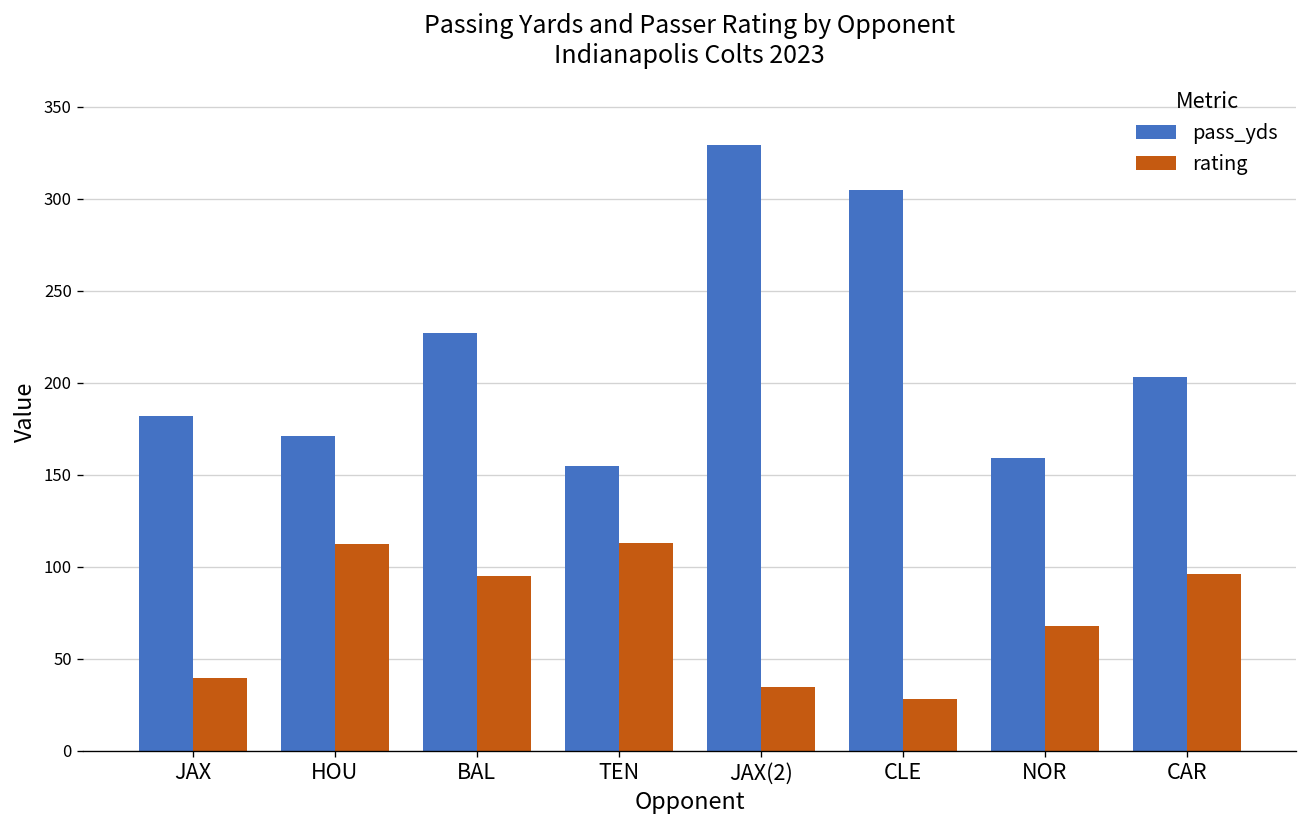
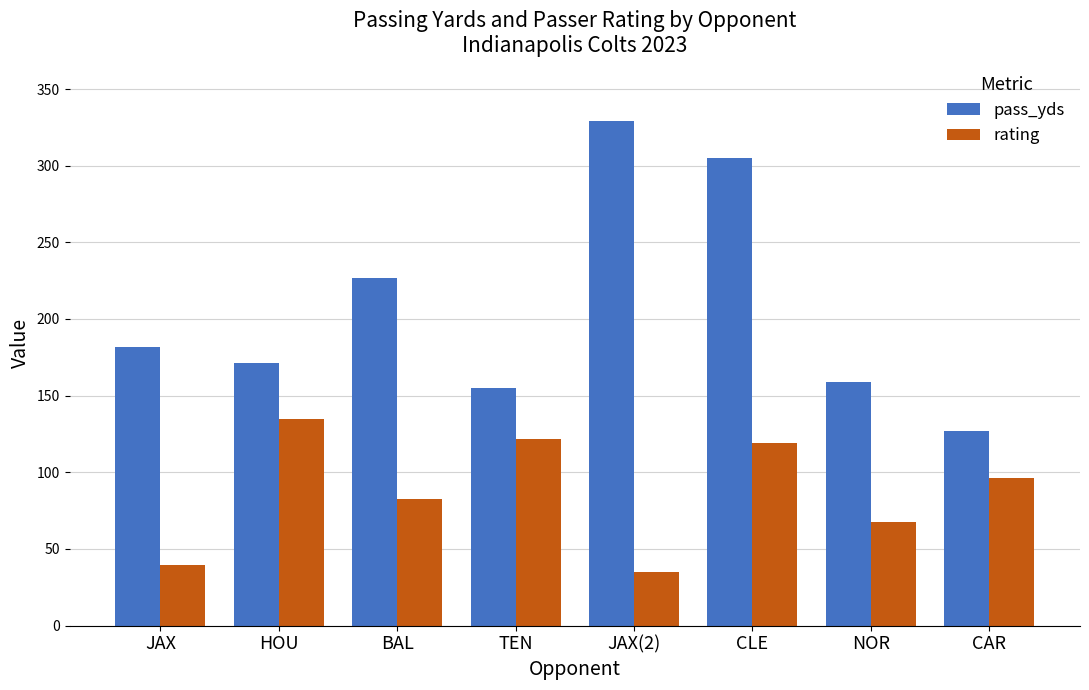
  {
    "pass_yds": {
      "JAX": 182,
      "HOU": 171,
      "BAL": 227,
      "TEN": 155,
      "JAX(2)": 329,
      "CLE": 305,
      "NOR": 159,
-     "CAR": 203
+     "CAR": 127
    },
    "rating": {
      "JAX": 40,
-     "HOU": 112,
-     "BAL": 95,
-     "TEN": 113,
+     "HOU": 135,
+     "BAL": 82,
+     "TEN": 122,
      "JAX(2)": 35,
-     "CLE": 28,
+     "CLE": 119,
      "NOR": 68,
      "CAR": 96
    }
  }
